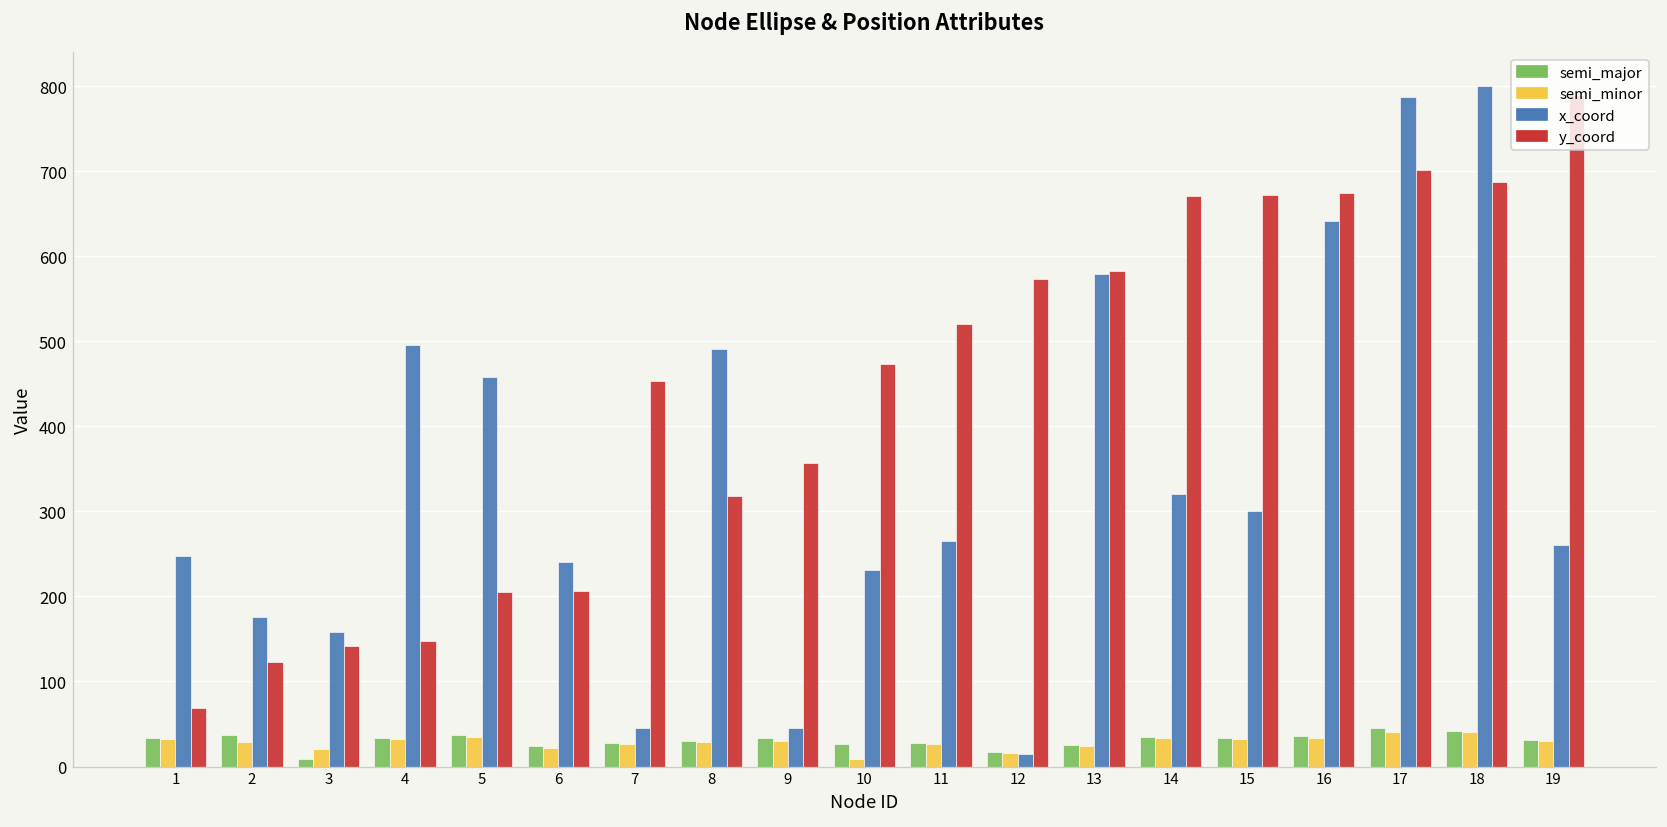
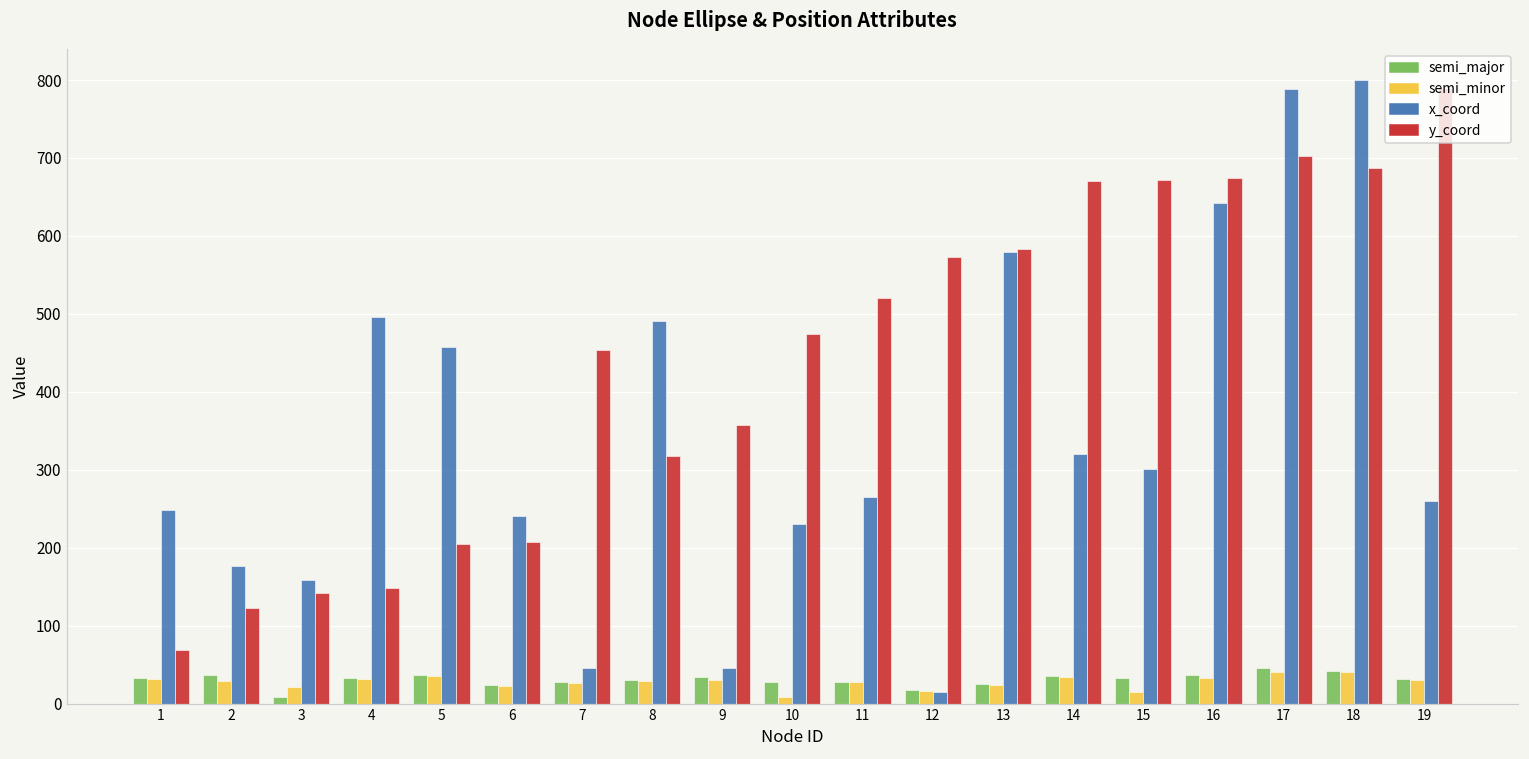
  {
    "semi_major": {
      "1": 30,
      "2": 40,
      "3": 10,
      "4": 30,
      "5": 40,
      "6": 20,
      "7": 30,
      "8": 30,
      "9": 30,
      "10": 30,
      "11": 30,
      "12": 20,
      "13": 30,
      "14": 40,
      "15": 30,
      "16": 40,
      "17": 50,
      "18": 40,
      "19": 30
    },
    "semi_minor": {
      "1": 30,
      "2": 30,
      "3": 20,
      "4": 30,
      "5": 40,
      "6": 20,
      "7": 30,
      "8": 30,
      "9": 30,
      "10": 10,
      "11": 30,
      "12": 20,
      "13": 20,
      "14": 30,
-     "15": 30,
+     "15": 20,
      "16": 30,
      "17": 40,
      "18": 40,
      "19": 30
    },
    "x_coord": {
      "1": 250,
      "2": 180,
      "3": 160,
      "4": 500,
      "5": 460,
      "6": 240,
      "7": 50,
      "8": 490,
      "9": 50,
      "10": 230,
      "11": 270,
      "12": 20,
      "13": 580,
      "14": 320,
      "15": 300,
      "16": 640,
      "17": 790,
      "18": 800,
      "19": 260
    },
    "y_coord": {
      "1": 70,
      "2": 120,
      "3": 140,
      "4": 150,
      "5": 210,
      "6": 210,
      "7": 450,
      "8": 320,
      "9": 360,
      "10": 470,
      "11": 520,
      "12": 570,
      "13": 580,
      "14": 670,
      "15": 670,
      "16": 670,
      "17": 700,
      "18": 690
    }
  }
